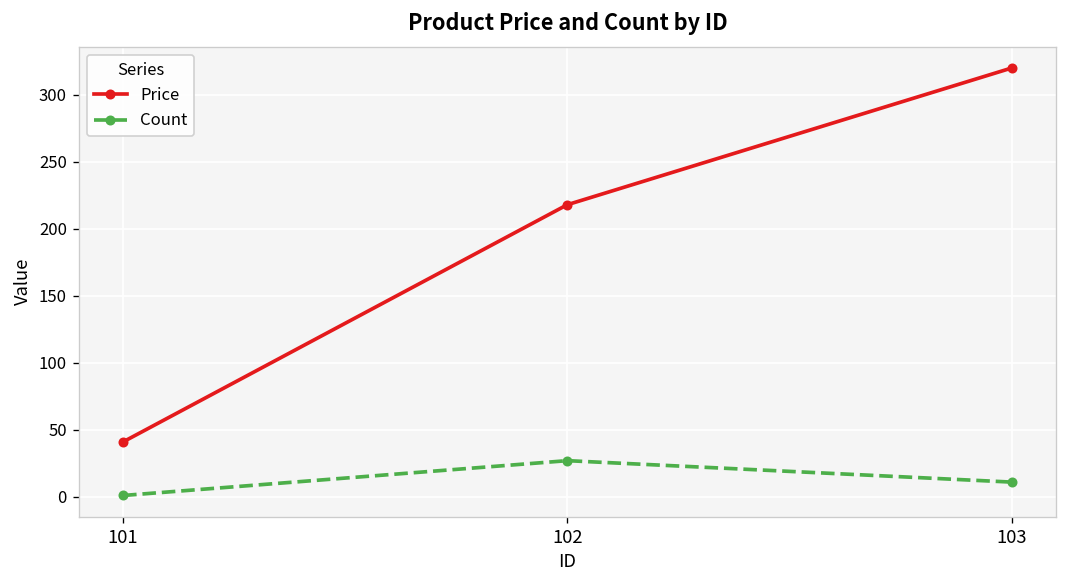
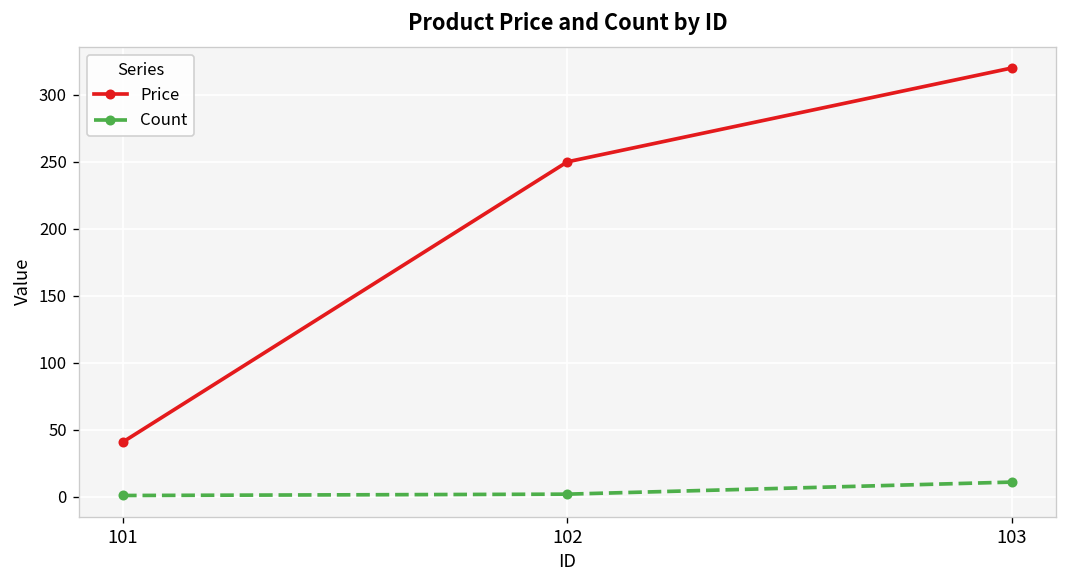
  {
    "Price": {
      "101": 41,
-     "102": 218,
+     "102": 250,
      "103": 320
    },
    "Count": {
      "101": 1,
-     "102": 27,
+     "102": 2,
      "103": 11
    }
  }
